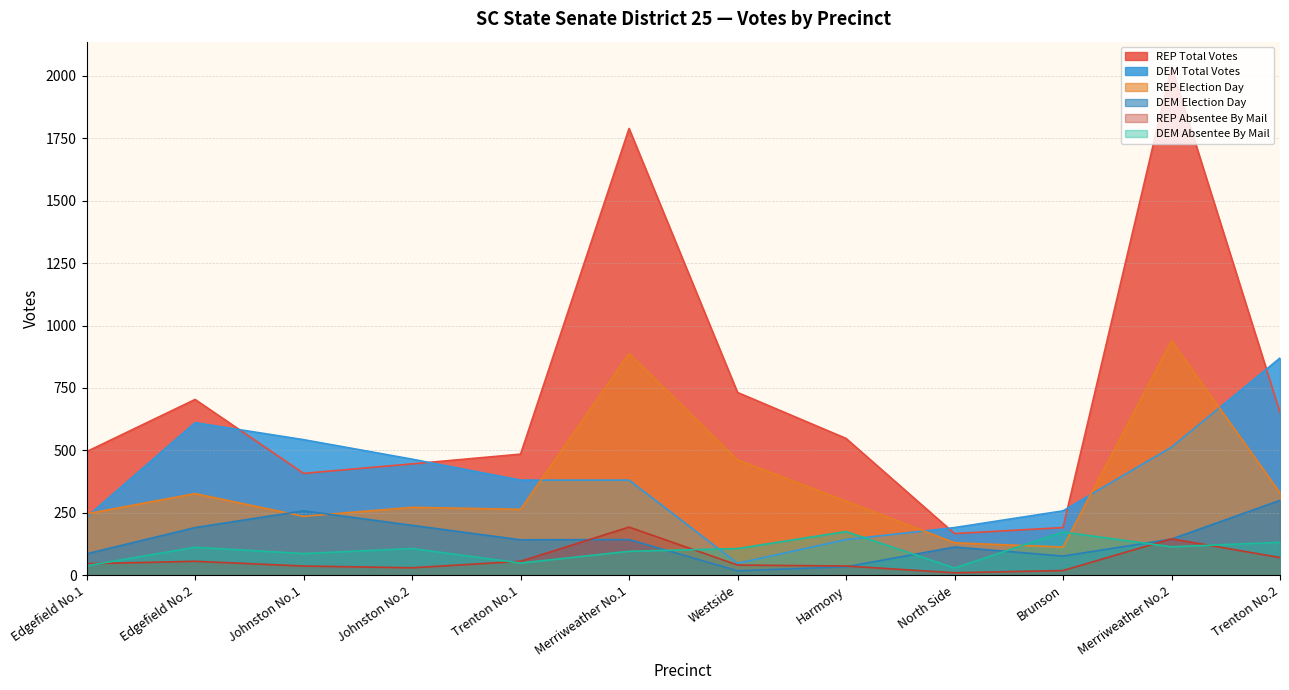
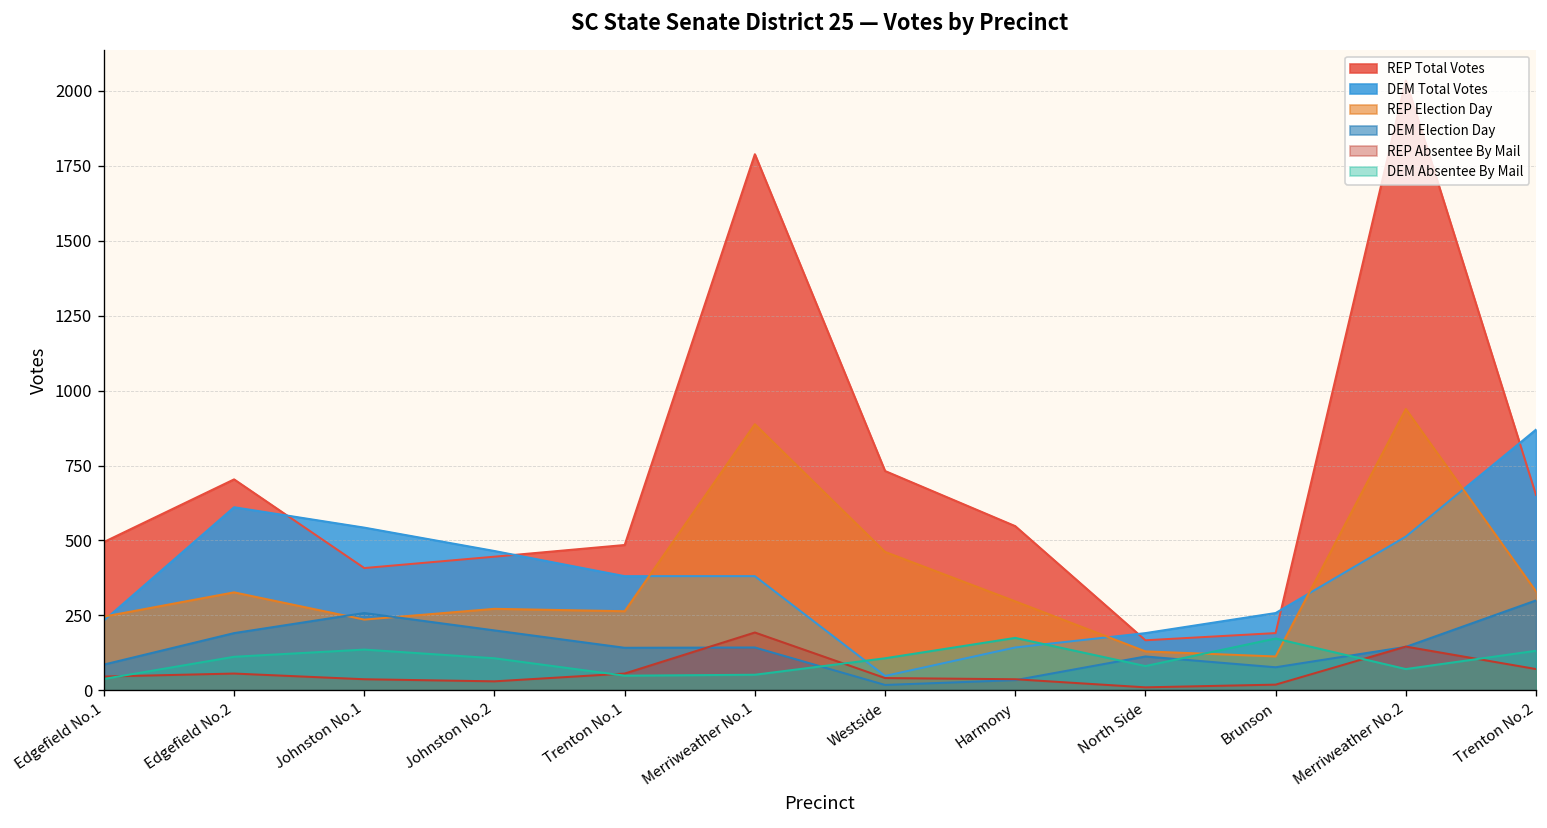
  {
    "DEM Absentee By Mail": {
      "Edgefield No.2": 110,
-     "Johnston No.1": 90,
+     "Johnston No.1": 140,
      "Johnston No.2": 110,
-     "Merriweather No.1": 100,
+     "Merriweather No.1": 50,
      "Westside": 110,
      "Harmony": 180,
-     "North Side": 30,
+     "North Side": 80,
      "Brunson": 170,
-     "Merriweather No.2": 110,
+     "Merriweather No.2": 70,
      "Trenton No.2": 130
    }
  }
